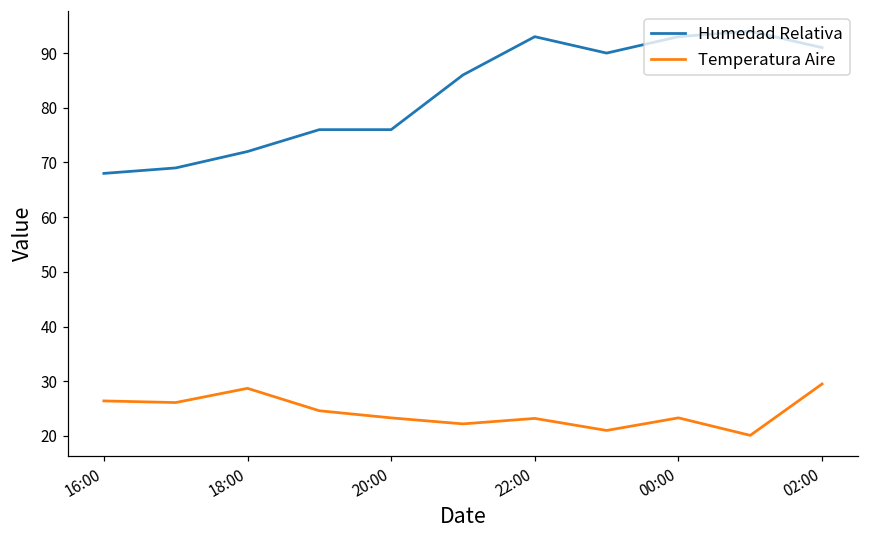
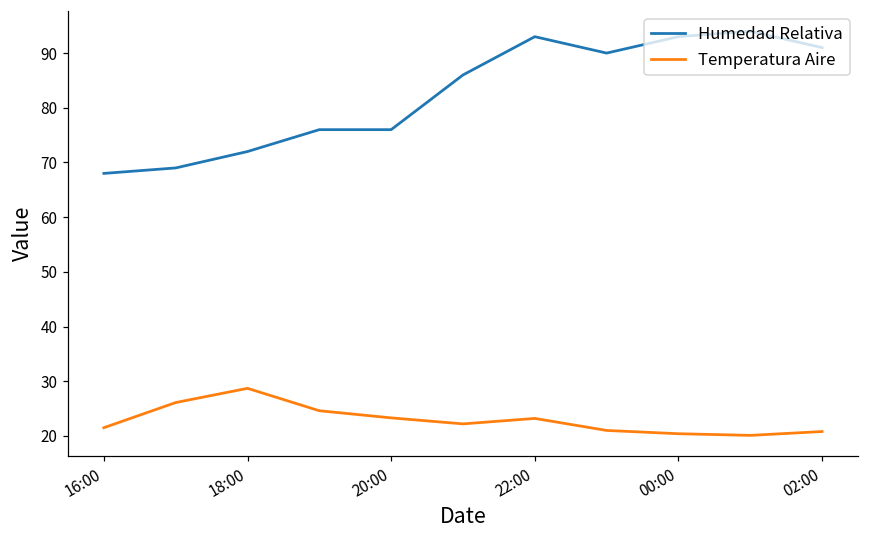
  {
    "Humedad Relativa": {
      "16:00": 68,
      "18:00": 72,
      "20:00": 76,
      "22:00": 93
    },
    "Temperatura Aire": {
-     "16:00": 26,
+     "16:00": 22,
      "18:00": 29,
      "20:00": 23,
      "22:00": 23,
-     "00:00": 23,
-     "02:00": 30
+     "00:00": 20,
+     "02:00": 21
    }
  }
